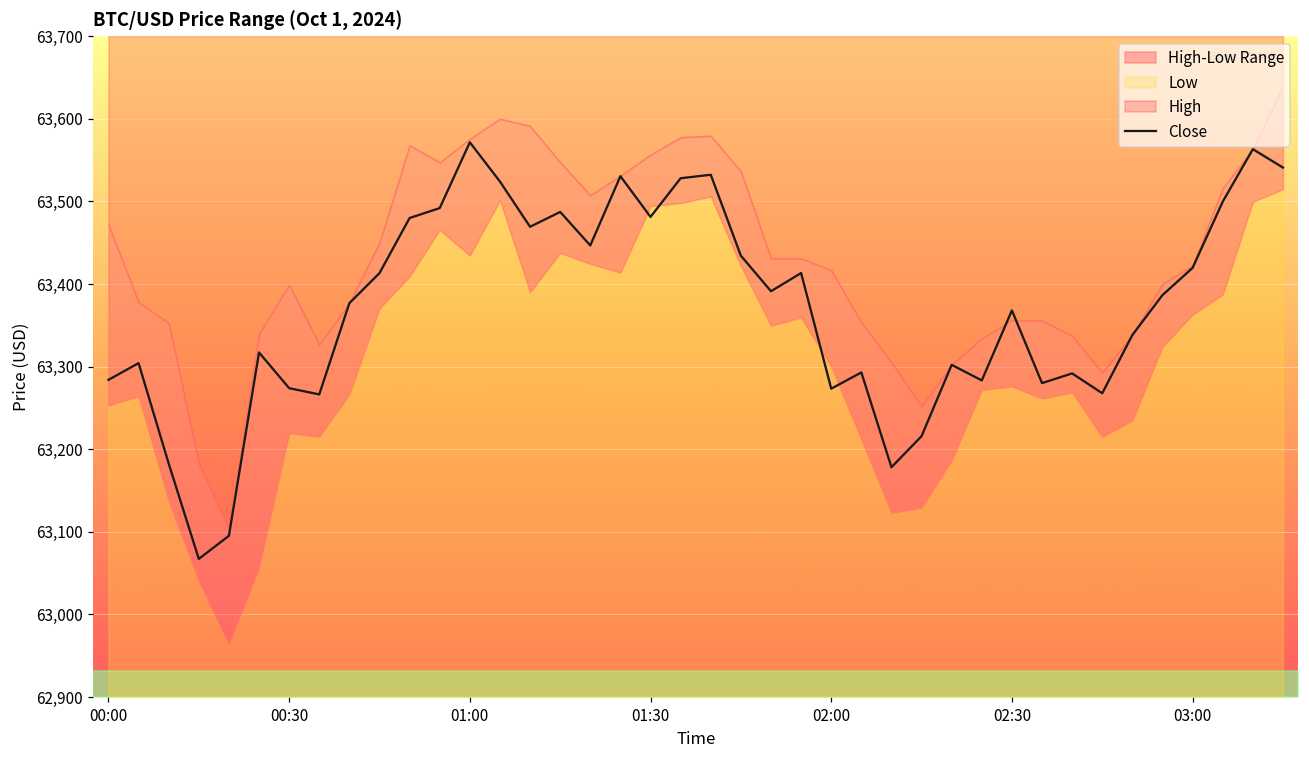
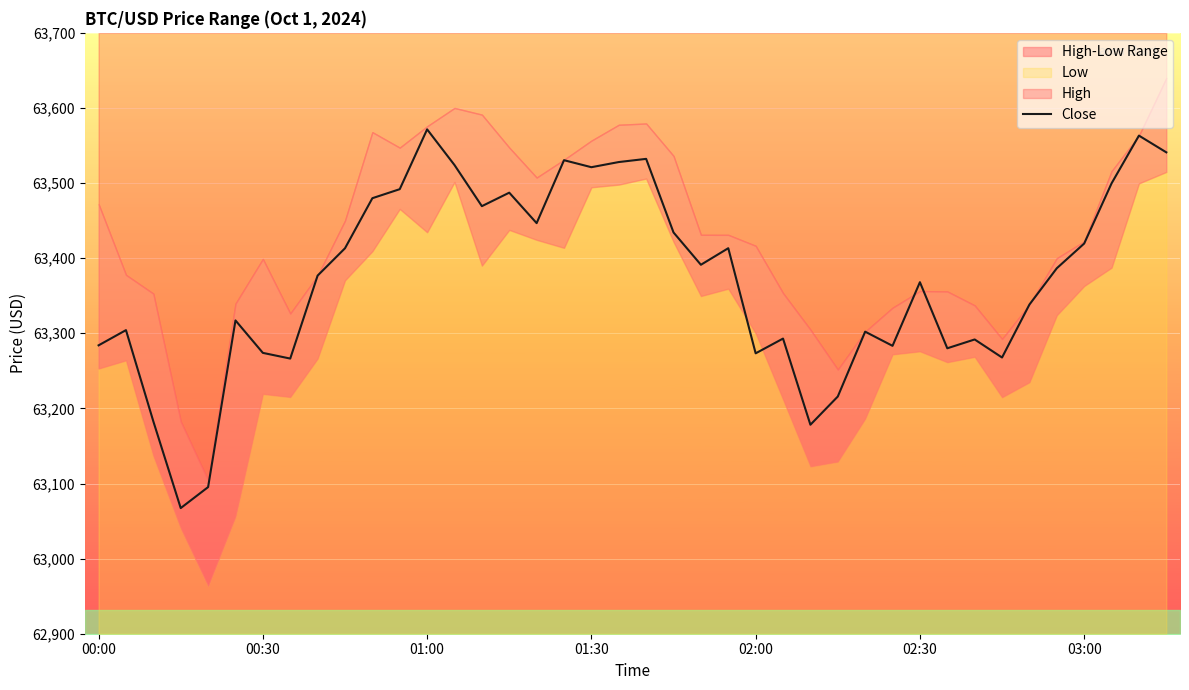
  {
    "Close": {
      "00:00": "63,280",
      "00:30": "63,270",
      "01:00": "63,570",
-     "01:30": "63,480",
+     "01:30": "63,520",
      "02:00": "63,270",
      "02:30": "63,370"
    },
    "Low": {
      "00:00": "63,250",
      "00:30": "63,220",
      "01:00": "63,430",
      "01:30": "63,490",
      "02:00": "63,300",
      "02:30": "63,280",
      "03:00": "63,360"
    }
  }
